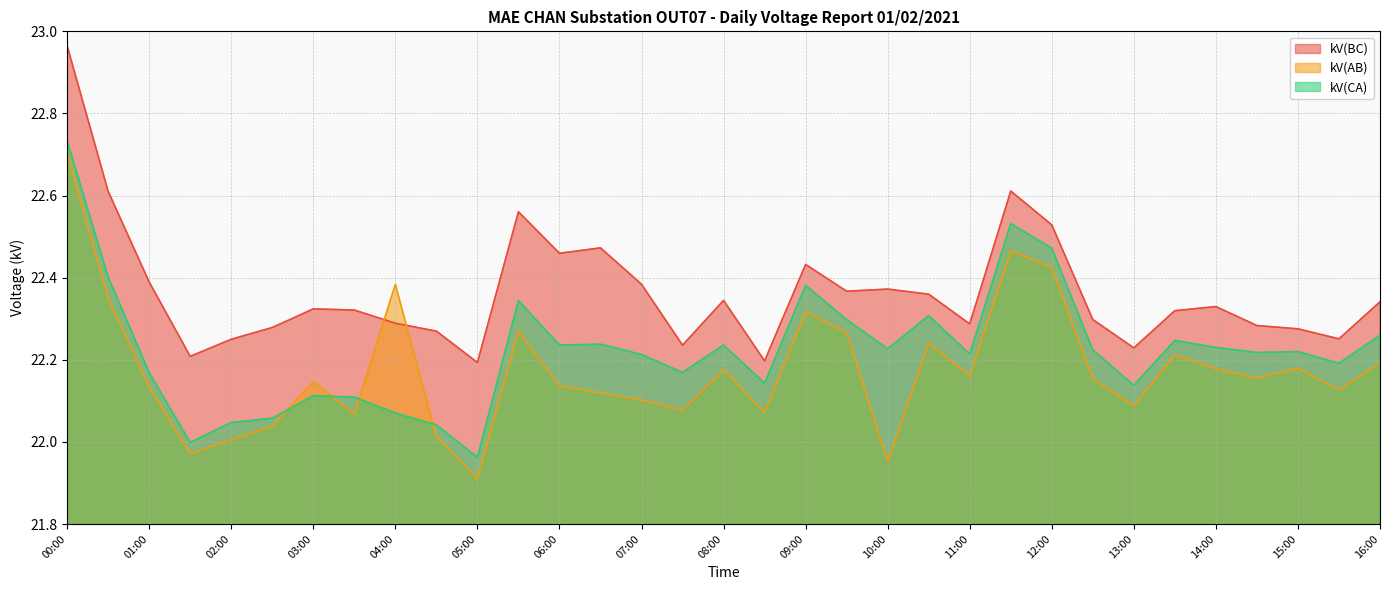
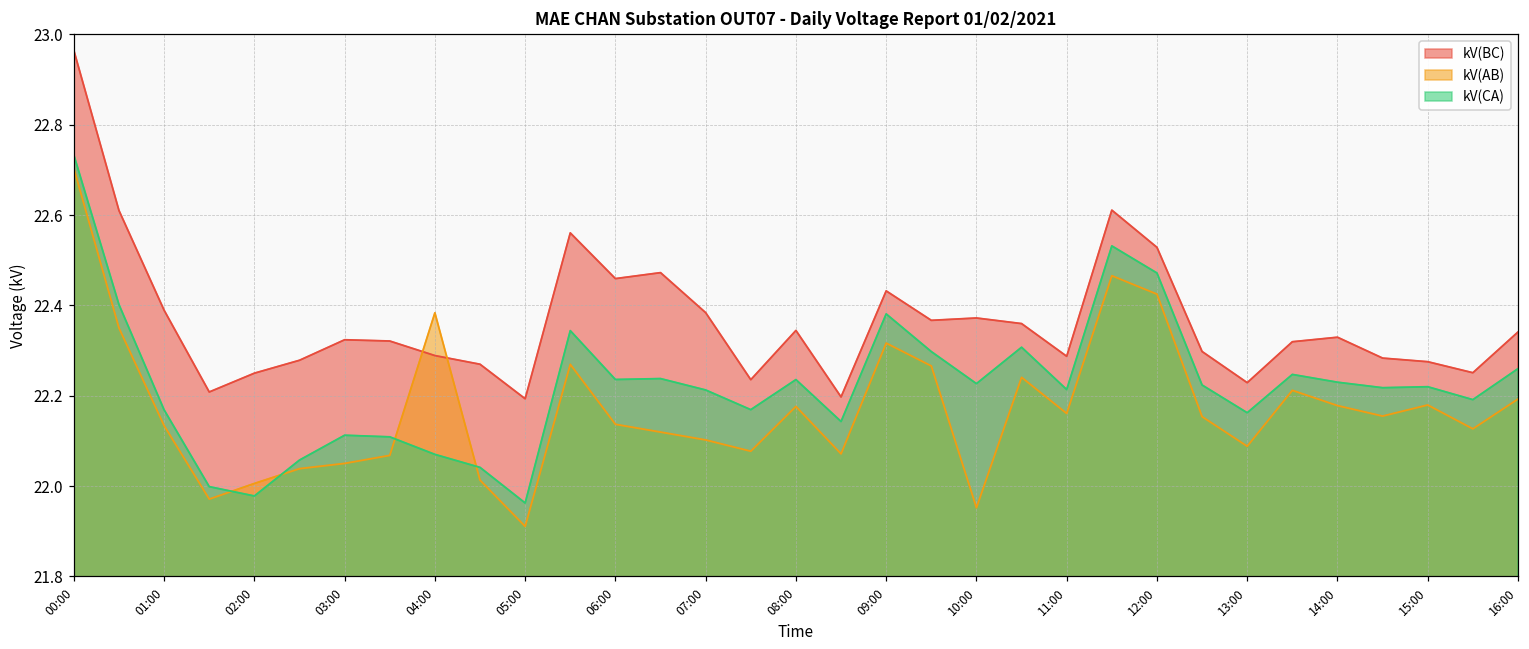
  {
    "kV(BC)": {
      "00:00": 22.96,
      "01:00": 22.39,
      "02:00": 22.25,
      "03:00": 22.32,
      "04:00": 22.29,
      "05:00": 22.19,
      "06:00": 22.46,
      "07:00": 22.38,
      "08:00": 22.34,
      "09:00": 22.43,
      "10:00": 22.37,
      "11:00": 22.29,
      "12:00": 22.53,
      "13:00": 22.23,
      "14:00": 22.33,
      "15:00": 22.28,
      "16:00": 22.34
    },
    "kV(AB)": {
      "00:00": 22.70,
      "01:00": 22.13,
      "02:00": 22.01,
-     "03:00": 22.15,
+     "03:00": 22.05,
      "04:00": 22.38,
      "05:00": 21.91,
      "06:00": 22.14,
      "07:00": 22.10,
      "08:00": 22.18,
      "09:00": 22.32,
      "10:00": 21.95,
      "11:00": 22.16,
      "12:00": 22.43,
      "13:00": 22.09,
      "14:00": 22.18,
      "15:00": 22.18,
      "16:00": 22.19
    },
    "kV(CA)": {
      "00:00": 22.73,
      "01:00": 22.17,
-     "02:00": 22.05,
+     "02:00": 21.98,
      "03:00": 22.11,
      "04:00": 22.07,
      "05:00": 21.96,
      "06:00": 22.24,
      "07:00": 22.21,
      "08:00": 22.24,
      "09:00": 22.38,
      "10:00": 22.23,
      "11:00": 22.21,
      "12:00": 22.47,
-     "13:00": 22.14,
+     "13:00": 22.16,
      "14:00": 22.23,
      "15:00": 22.22,
      "16:00": 22.26
    }
  }
